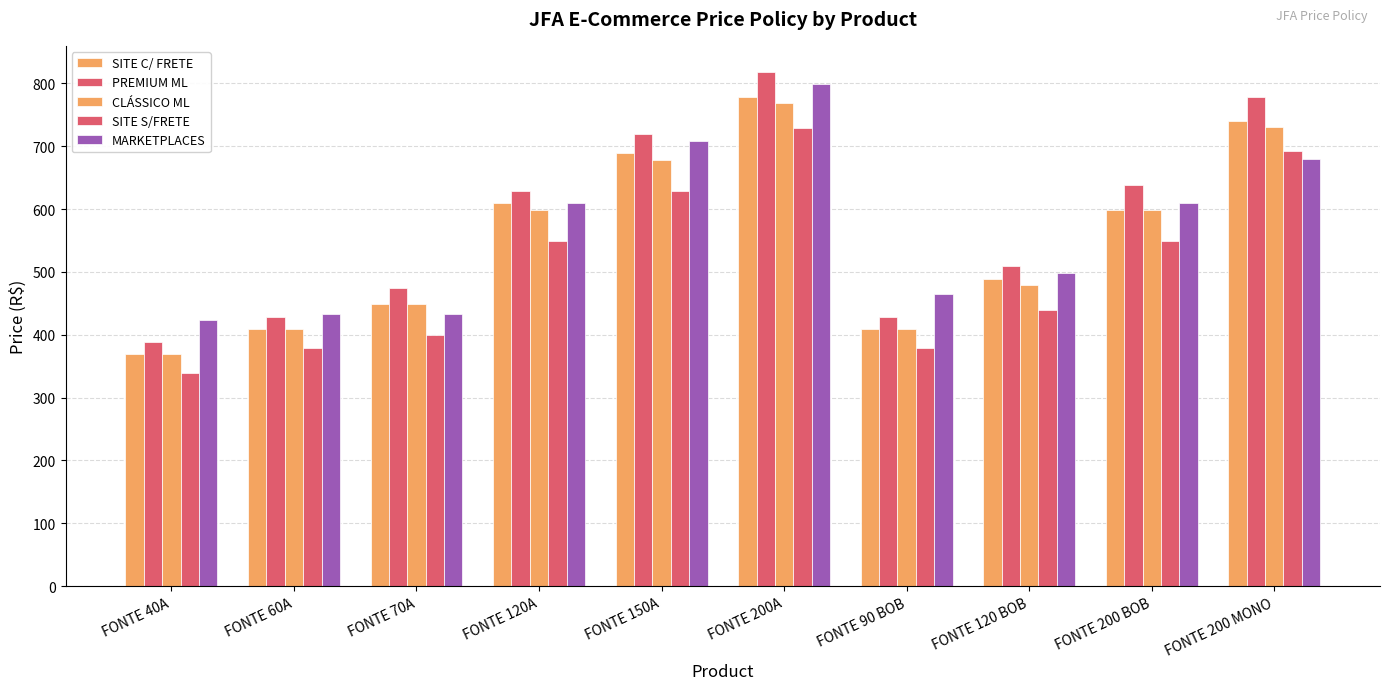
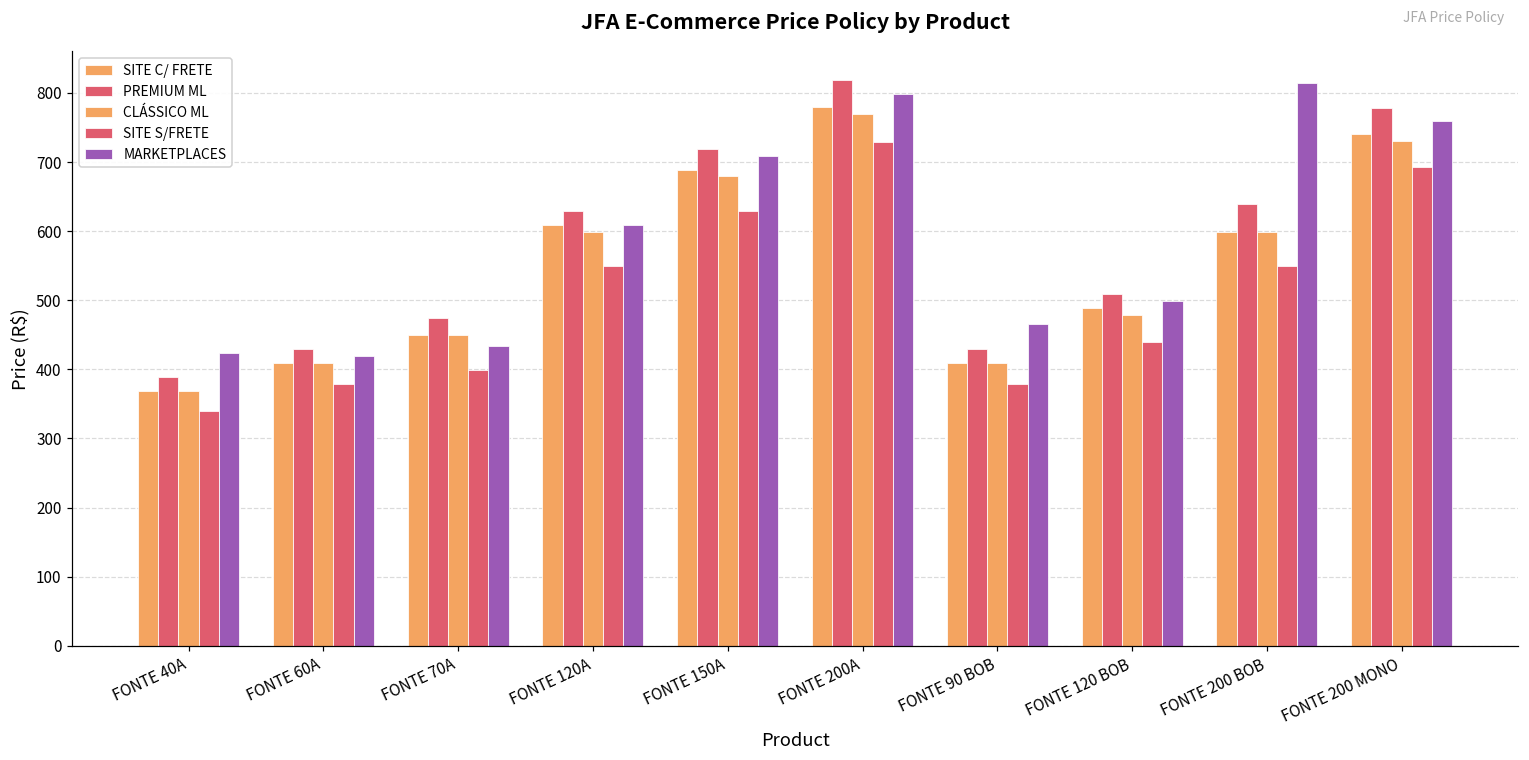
  {
    "MARKETPLACES": {
      "FONTE 40A": 420,
-     "FONTE 60A": 430,
+     "FONTE 60A": 420,
      "FONTE 70A": 430,
      "FONTE 120A": 610,
      "FONTE 150A": 710,
      "FONTE 200A": 800,
      "FONTE 90 BOB": 470,
      "FONTE 120 BOB": 500,
-     "FONTE 200 BOB": 610,
-     "FONTE 200 MONO": 680
+     "FONTE 200 BOB": 810,
+     "FONTE 200 MONO": 760
    }
  }
